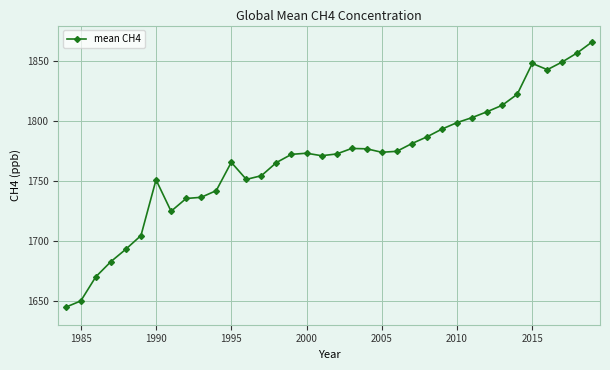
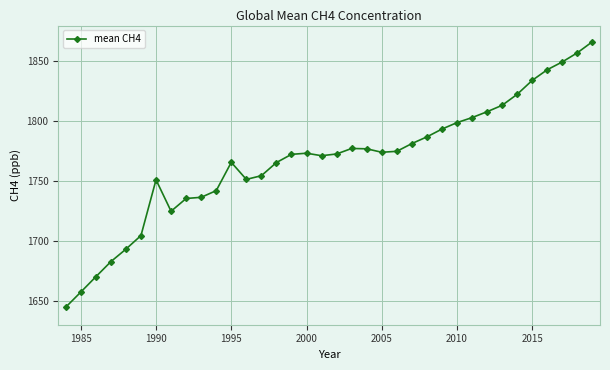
  {
-   "1985": 1650,
+   "1985": 1657,
    "1990": 1751,
    "1995": 1766,
    "2000": 1773,
    "2005": 1774,
    "2010": 1799,
-   "2015": 1848
+   "2015": 1834
  }
